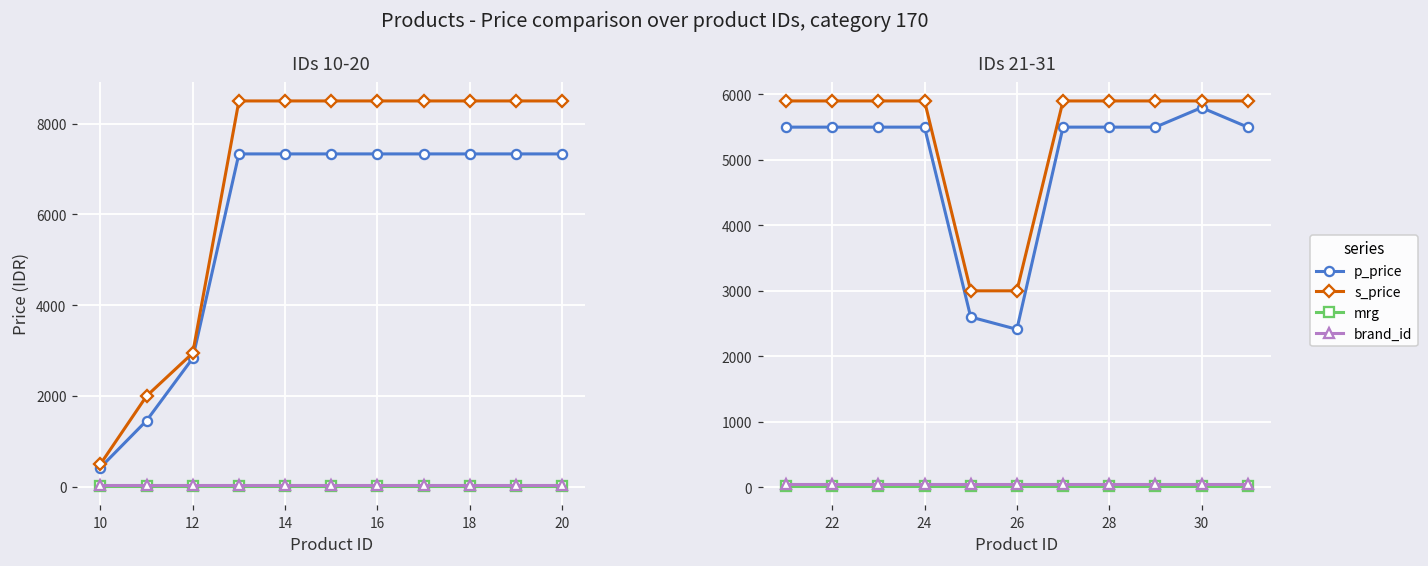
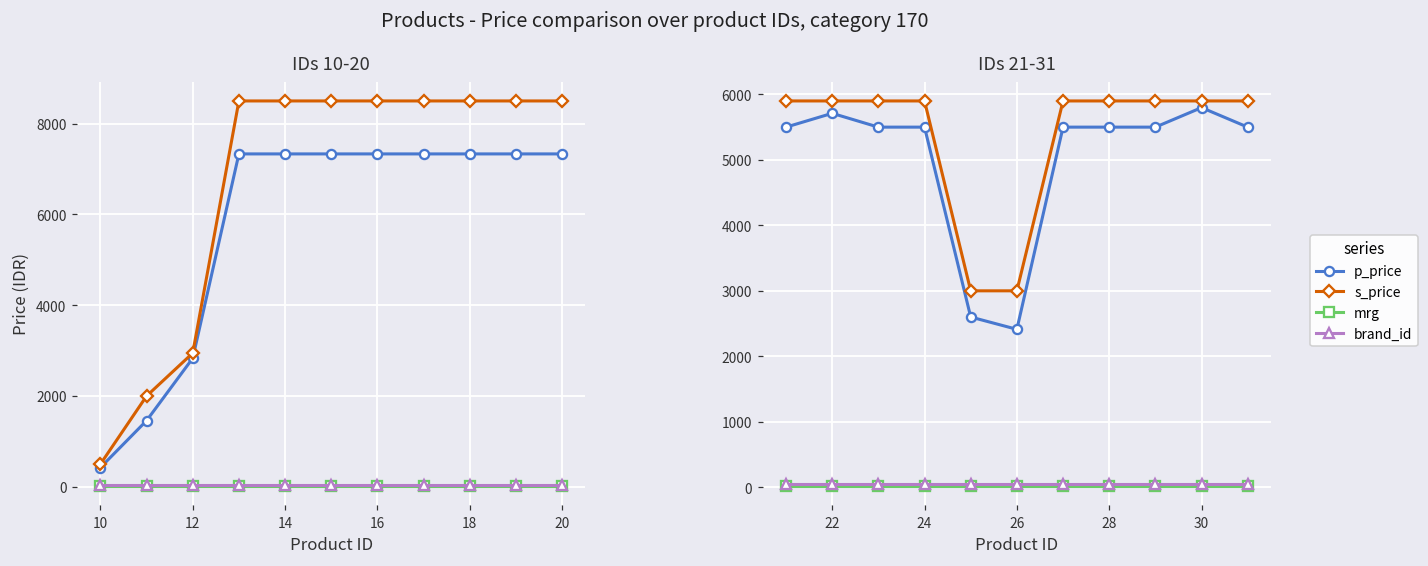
  {
    "IDs 10-20": {
      "p_price": {
        "10": 400,
        "12": 2800,
        "14": 7300,
        "16": 7300,
        "18": 7300,
        "20": 7300
      },
      "s_price": {
        "10": 500,
        "12": 2900,
        "14": 8500,
        "16": 8500,
        "18": 8500,
        "20": 8500
      },
      "brand_id": {
        "10": 0,
        "12": 0,
        "14": 0,
        "16": 0,
        "18": 0,
        "20": 0
      }
    },
    "IDs 21-31": {
      "p_price": {
-       "22": 5500,
+       "22": 5700,
        "24": 5500,
        "26": 2400,
        "28": 5500,
        "30": 5800
      },
      "s_price": {
        "22": 5900,
        "24": 5900,
        "26": 3000,
        "28": 5900,
        "30": 5900
      }
    }
  }
